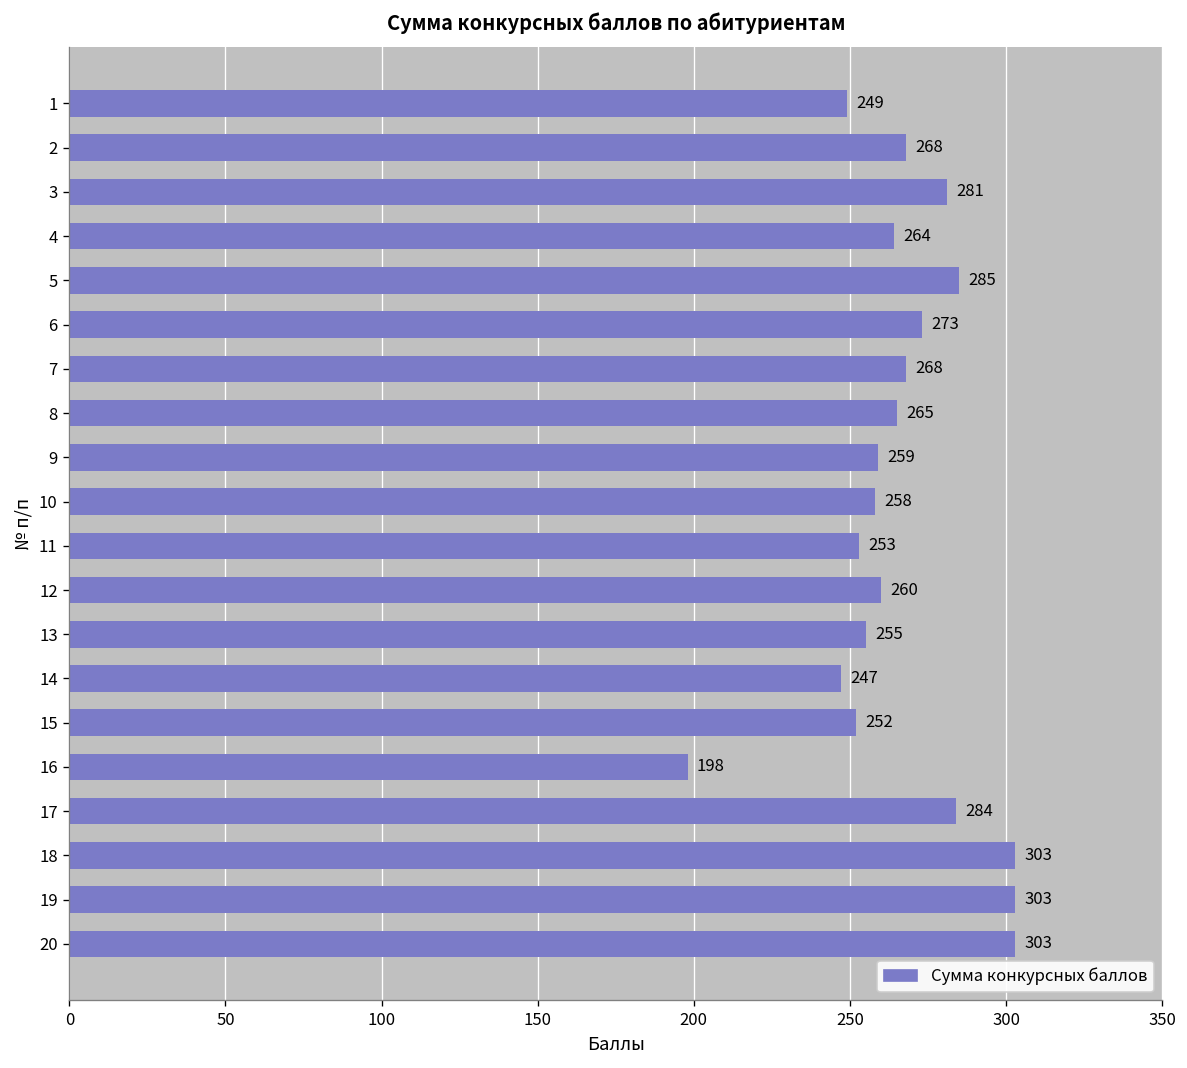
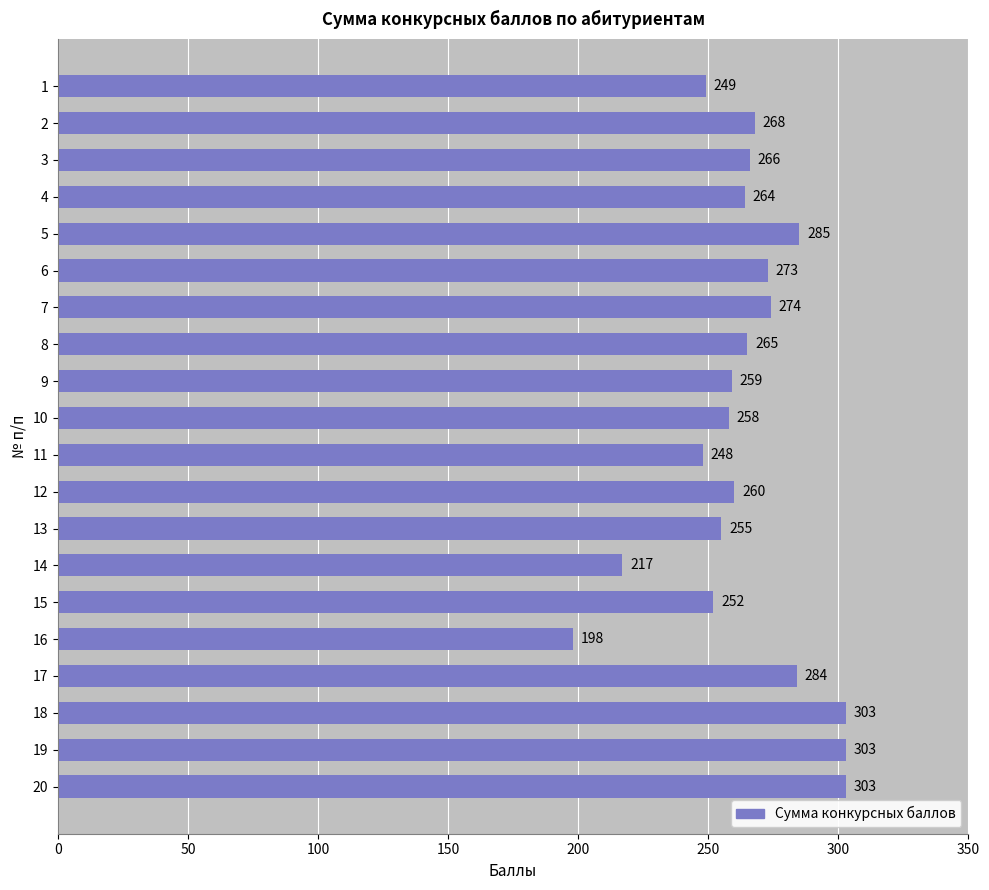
  {
    "1": 249,
    "2": 268,
-   "3": 281,
+   "3": 266,
    "4": 264,
    "5": 285,
    "6": 273,
-   "7": 268,
+   "7": 274,
    "8": 265,
    "9": 259,
    "10": 258,
-   "11": 253,
+   "11": 248,
    "12": 260,
    "13": 255,
-   "14": 247,
+   "14": 217,
    "15": 252,
    "16": 198,
    "17": 284,
    "18": 303,
    "19": 303,
    "20": 303
  }
